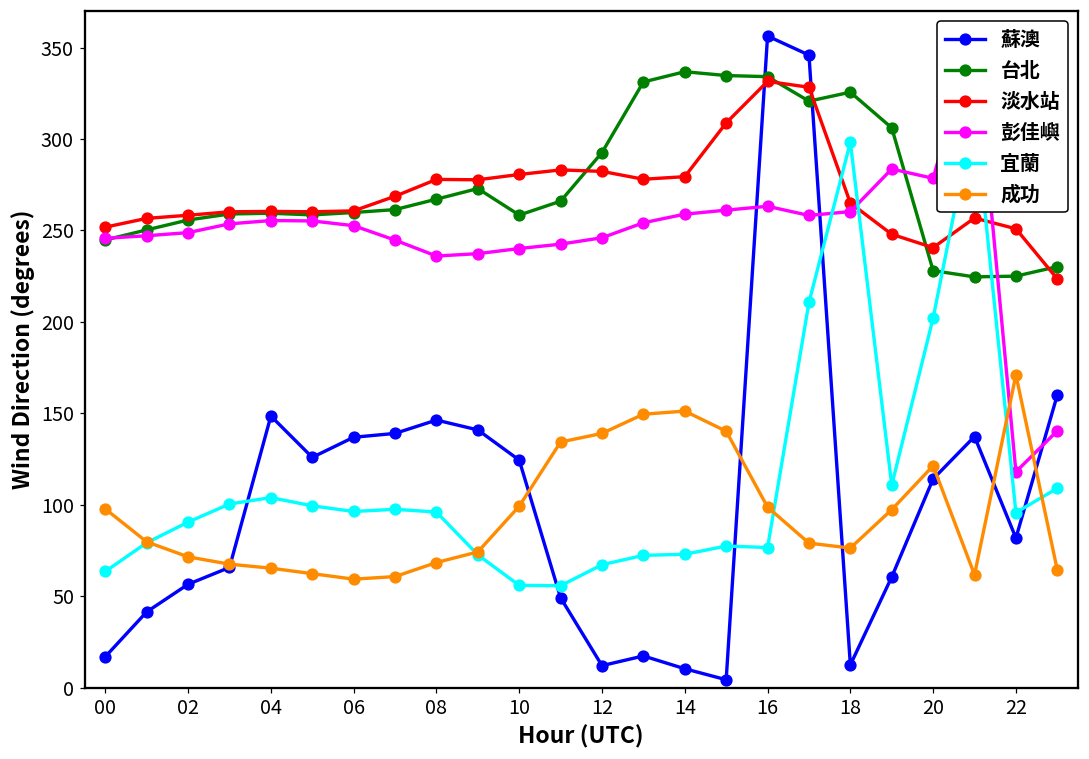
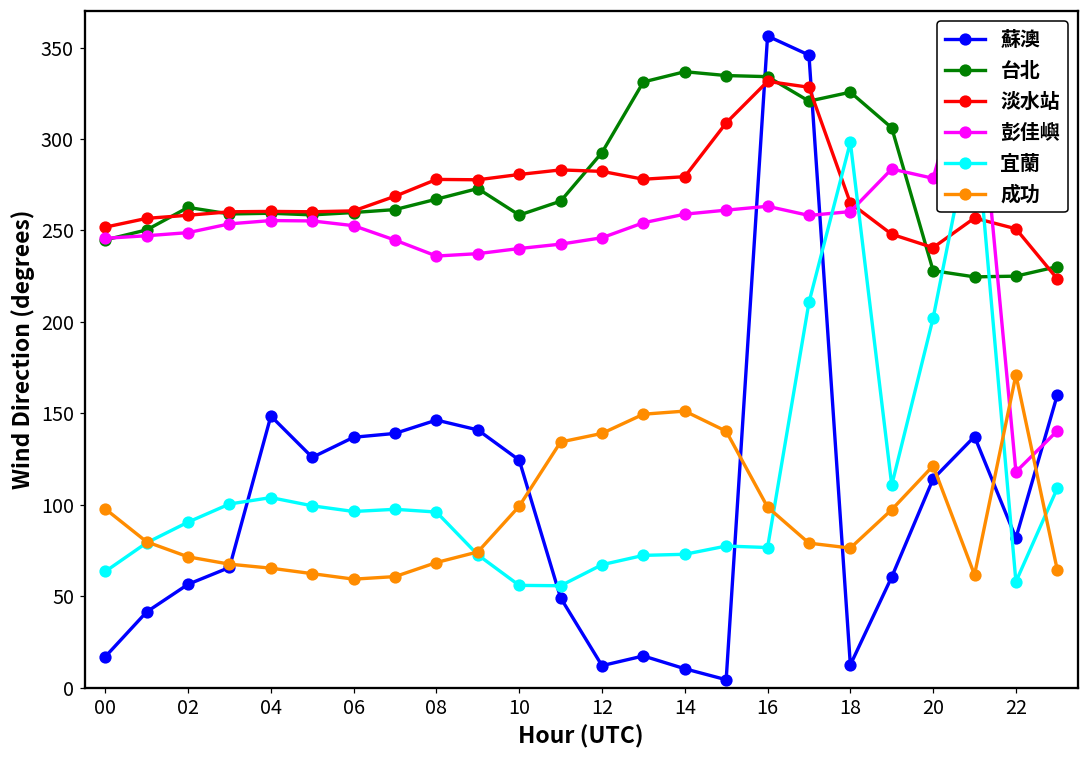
  {
    "蘇澳": {
      "00": 17,
      "02": 57,
      "04": 149,
      "06": 137,
      "08": 146,
      "10": 124,
      "12": 12,
      "14": 10,
      "16": 356,
      "18": 12,
      "20": 114,
      "22": 82
    },
    "台北": {
-     "02": 256,
+     "02": 263,
      "08": 267,
      "10": 258,
      "12": 293,
      "14": 337,
      "16": 334,
      "18": 326,
      "20": 228,
      "22": 225
    },
    "淡水站": {
      "00": 252,
      "02": 258,
      "08": 278,
      "10": 281,
      "12": 282,
      "14": 279,
      "16": 332,
      "18": 265,
      "20": 241,
      "22": 251
    },
    "彭佳嶼": {
      "02": 249,
      "04": 255,
      "06": 253,
      "08": 236,
      "10": 240,
      "12": 246,
      "14": 259,
      "16": 263,
      "18": 260,
      "20": 279,
      "22": 118
    },
    "宜蘭": {
      "00": 64,
      "02": 91,
      "04": 104,
      "06": 96,
      "08": 96,
      "10": 56,
      "12": 67,
      "14": 73,
      "16": 77,
      "18": 298,
      "20": 202,
-     "22": 96
+     "22": 58
    },
    "成功": {
      "00": 98,
      "02": 72,
      "04": 65,
      "06": 59,
      "08": 68,
      "10": 99,
      "12": 139,
      "14": 151,
      "16": 99,
      "18": 76,
      "20": 121,
      "22": 171
    }
  }
